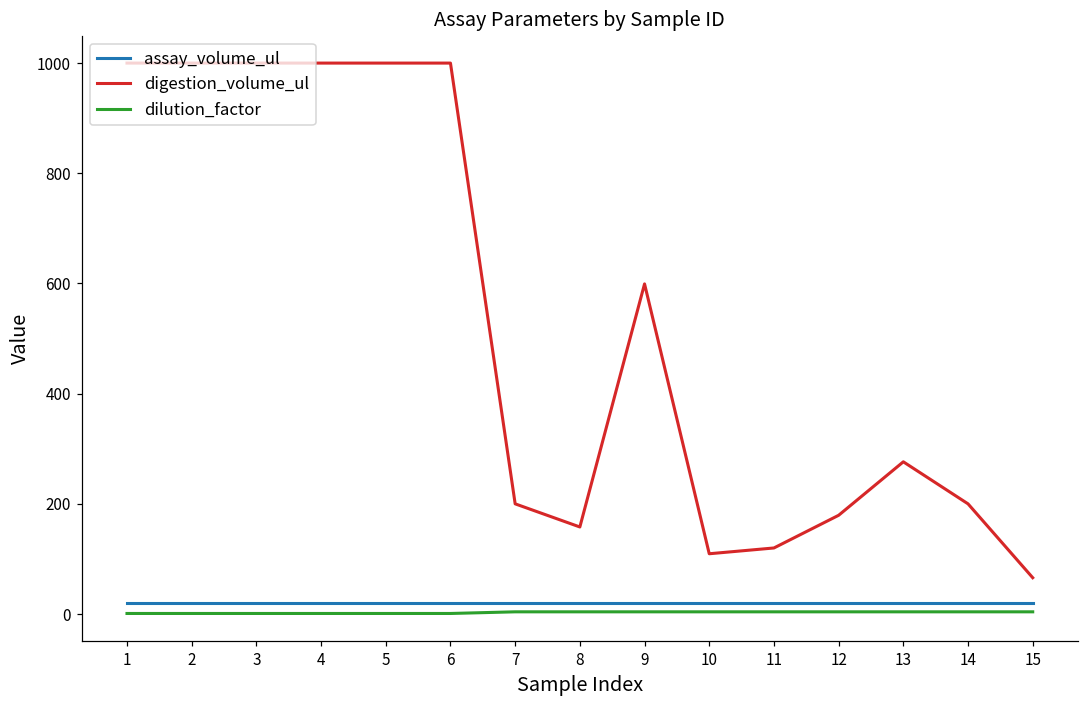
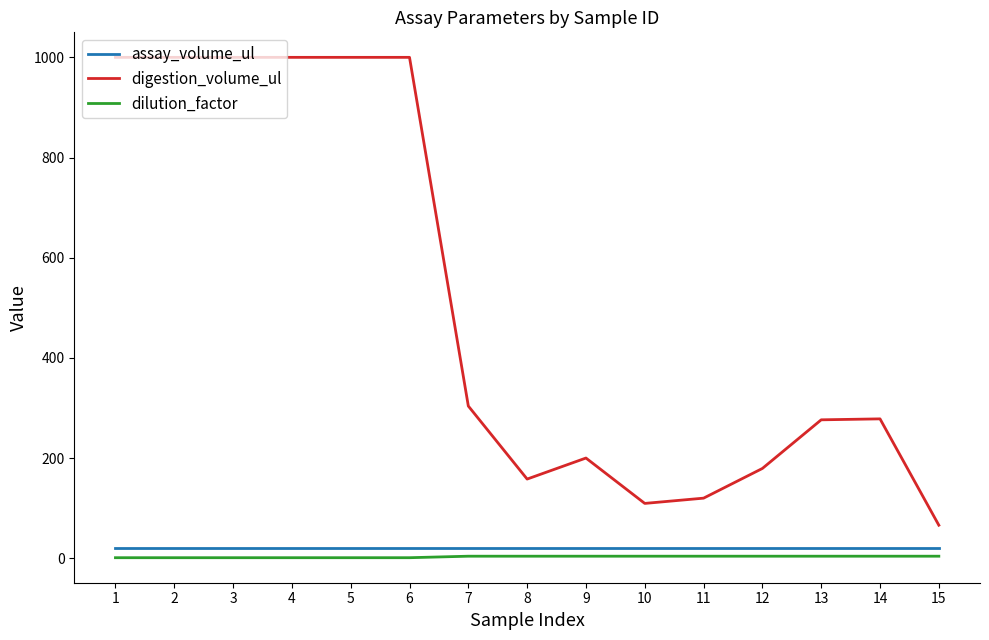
  {
    "assay_volume_ul": {
      "1": 20,
      "2": 20,
      "3": 20,
      "4": 20,
      "5": 20,
      "6": 20,
      "7": 20,
      "8": 20,
      "9": 20,
      "10": 20,
      "11": 20,
      "12": 20,
      "13": 20,
      "14": 20,
      "15": 20
    },
    "digestion_volume_ul": {
      "4": 1000,
      "5": 1000,
      "6": 1000,
-     "7": 200,
+     "7": 300,
      "8": 160,
-     "9": 600,
+     "9": 200,
      "10": 110,
      "11": 120,
      "12": 180,
      "13": 280,
-     "14": 200,
+     "14": 280,
      "15": 70
    },
    "dilution_factor": {
      "1": 0,
      "2": 0,
      "3": 0,
      "4": 0,
      "5": 0,
      "6": 0,
      "7": 0,
      "8": 0,
      "9": 0,
      "10": 0,
      "11": 0,
      "12": 0,
      "13": 0,
      "14": 0,
      "15": 0
    }
  }
